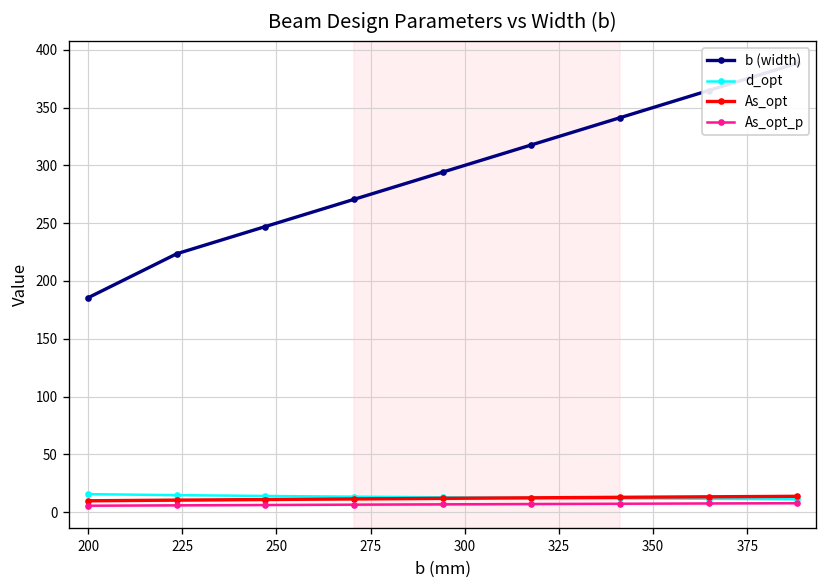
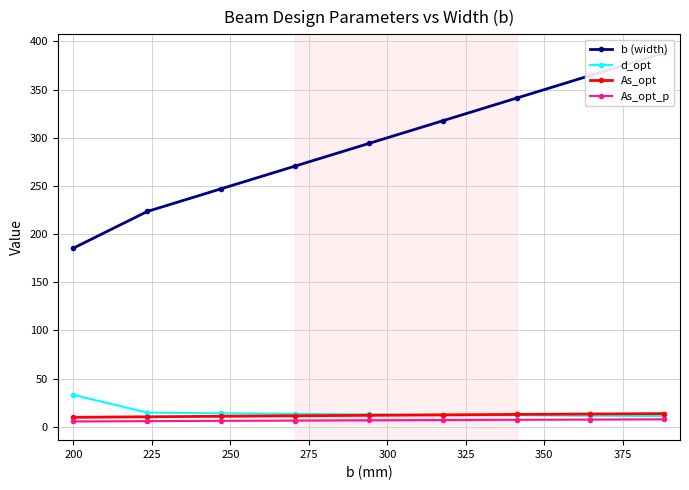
  {
    "b (width)": {
      "200": 190
    },
    "d_opt": {
-     "200": 20
+     "200": 30
    }
  }
